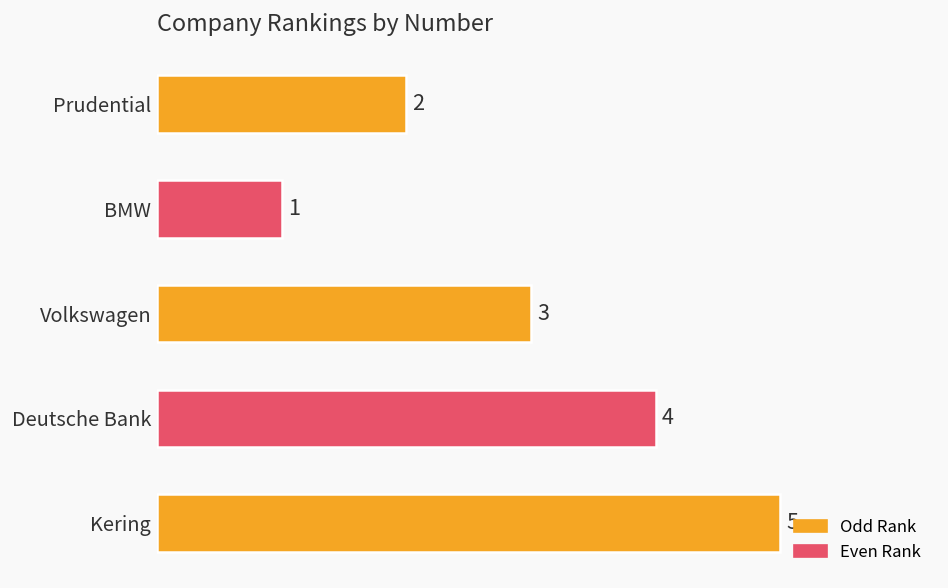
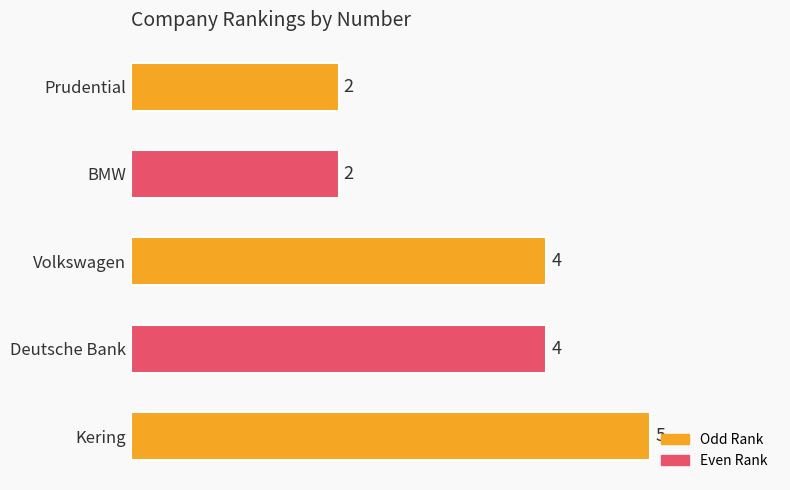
  {
    "Prudential": 2,
-   "BMW": 1,
-   "Volkswagen": 3,
+   "BMW": 2,
+   "Volkswagen": 4,
    "Deutsche Bank": 4,
    "Kering": 5
  }
